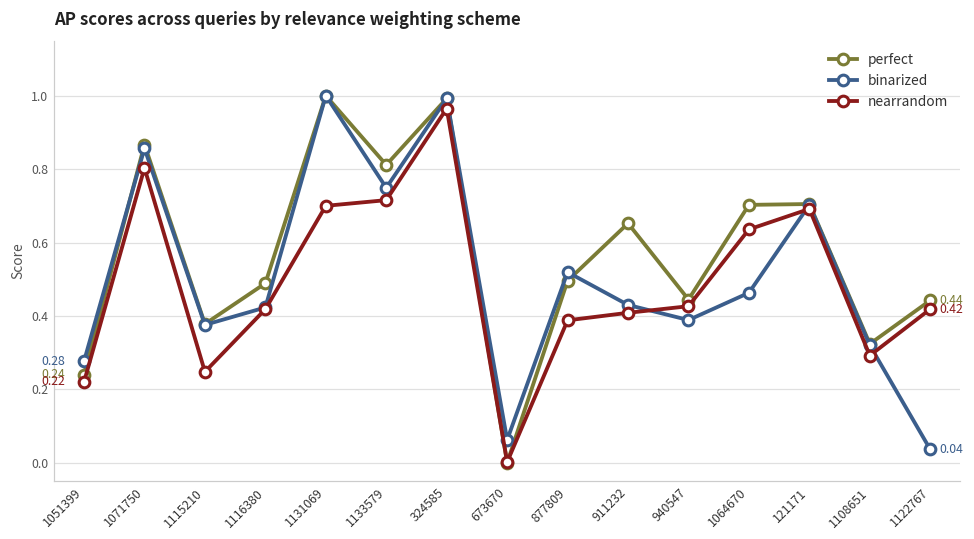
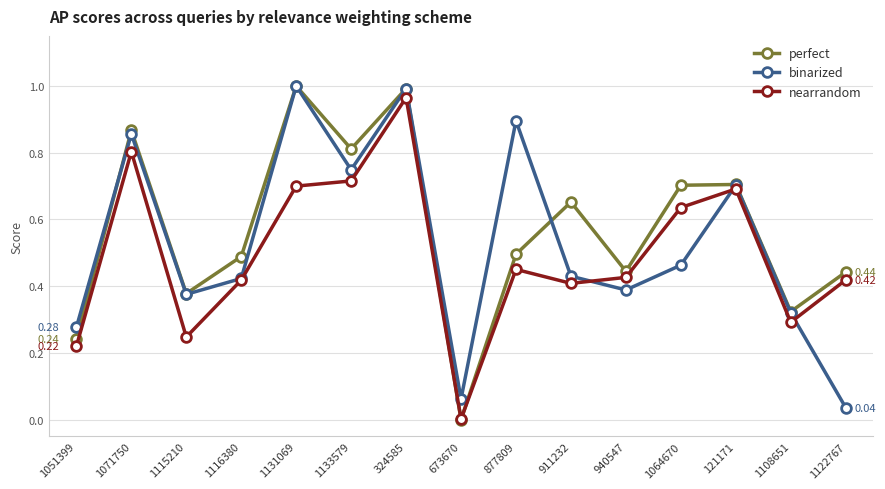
  {
    "perfect": {
      "1071750": 0.87,
      "1116380": 0.49,
      "1133579": 0.81,
      "877809": 0.50,
      "911232": 0.65,
      "940547": 0.44,
      "1064670": 0.70
    },
    "binarized": {
      "1071750": 0.86,
      "1133579": 0.75,
      "673670": 0.06,
-     "877809": 0.52,
+     "877809": 0.90,
      "911232": 0.43,
      "940547": 0.39,
      "1064670": 0.46
    },
    "nearrandom": {
      "1071750": 0.80,
      "1115210": 0.25,
      "1131069": 0.70,
      "1133579": 0.72,
      "324585": 0.97,
-     "877809": 0.39,
+     "877809": 0.45,
      "911232": 0.41,
      "940547": 0.43,
      "1064670": 0.64,
      "121171": 0.69,
      "1108651": 0.29
    }
  }
